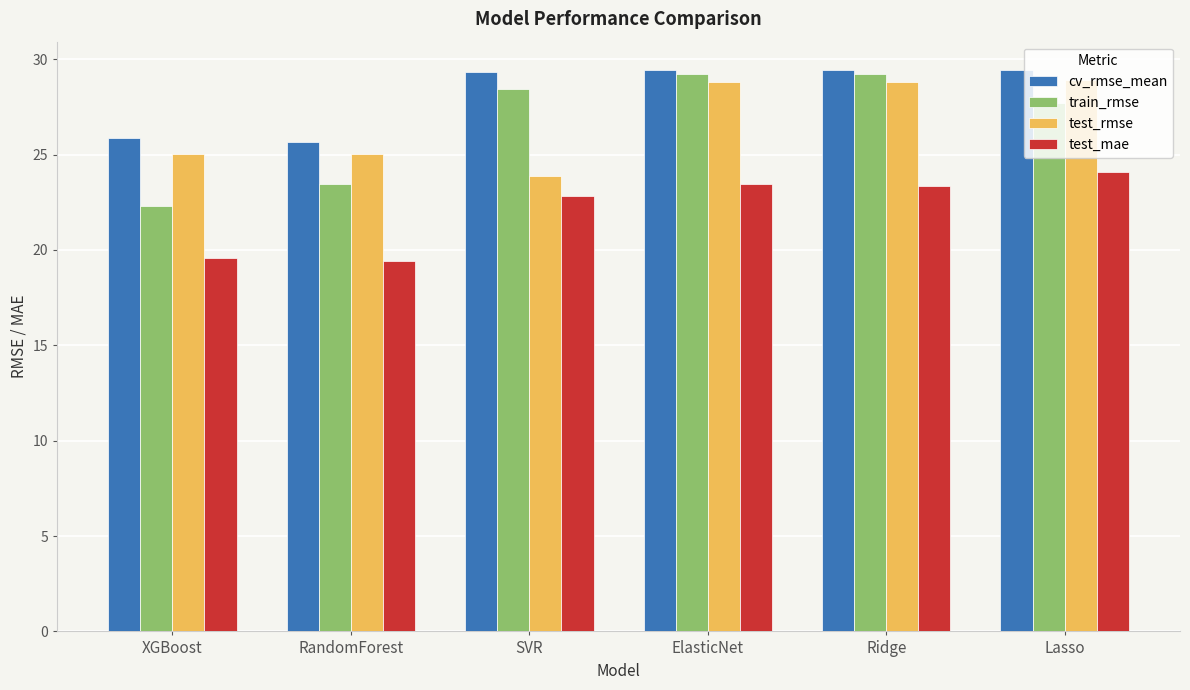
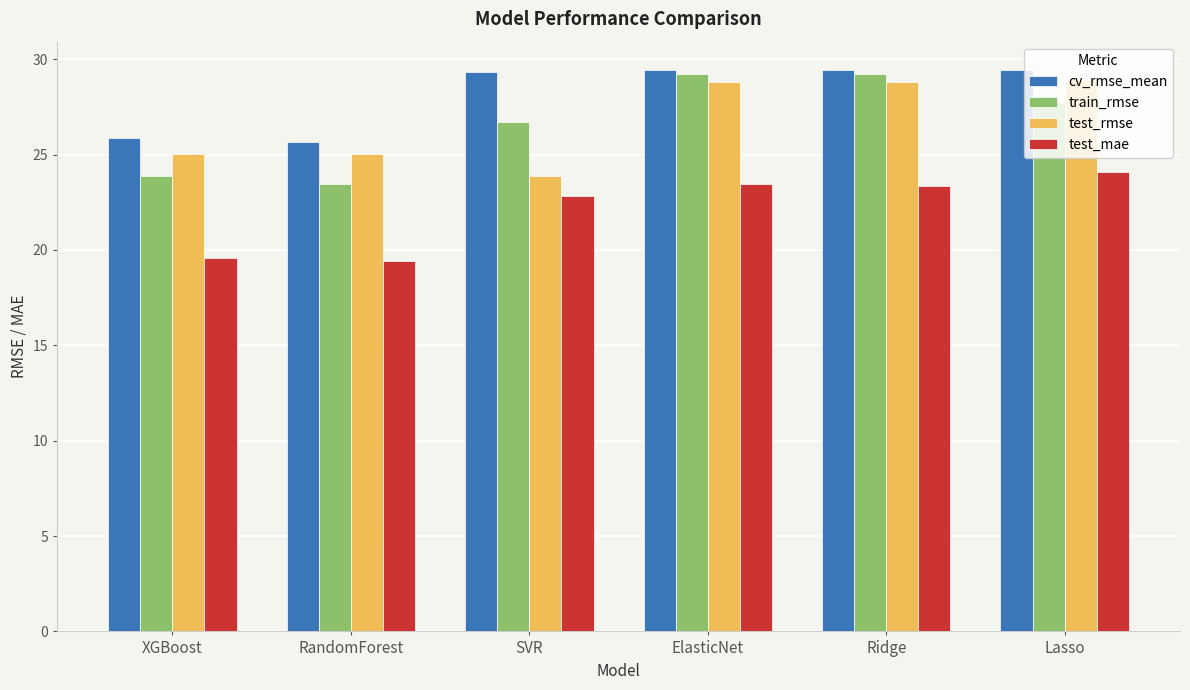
  {
    "cv_rmse_mean": {
      "XGBoost": 25.8,
      "RandomForest": 25.7,
      "SVR": 29.3,
      "ElasticNet": 29.4,
      "Ridge": 29.4,
      "Lasso": 29.4
    },
    "train_rmse": {
-     "XGBoost": 22.3,
+     "XGBoost": 23.9,
      "RandomForest": 23.5,
-     "SVR": 28.4,
+     "SVR": 26.7,
      "ElasticNet": 29.2,
      "Ridge": 29.2
    },
    "test_rmse": {
      "XGBoost": 25.0,
      "RandomForest": 25.1,
      "SVR": 23.9,
      "ElasticNet": 28.8,
      "Ridge": 28.8
    },
    "test_mae": {
      "XGBoost": 19.6,
      "RandomForest": 19.4,
      "SVR": 22.8,
      "ElasticNet": 23.4,
      "Ridge": 23.4,
      "Lasso": 24.1
    }
  }
